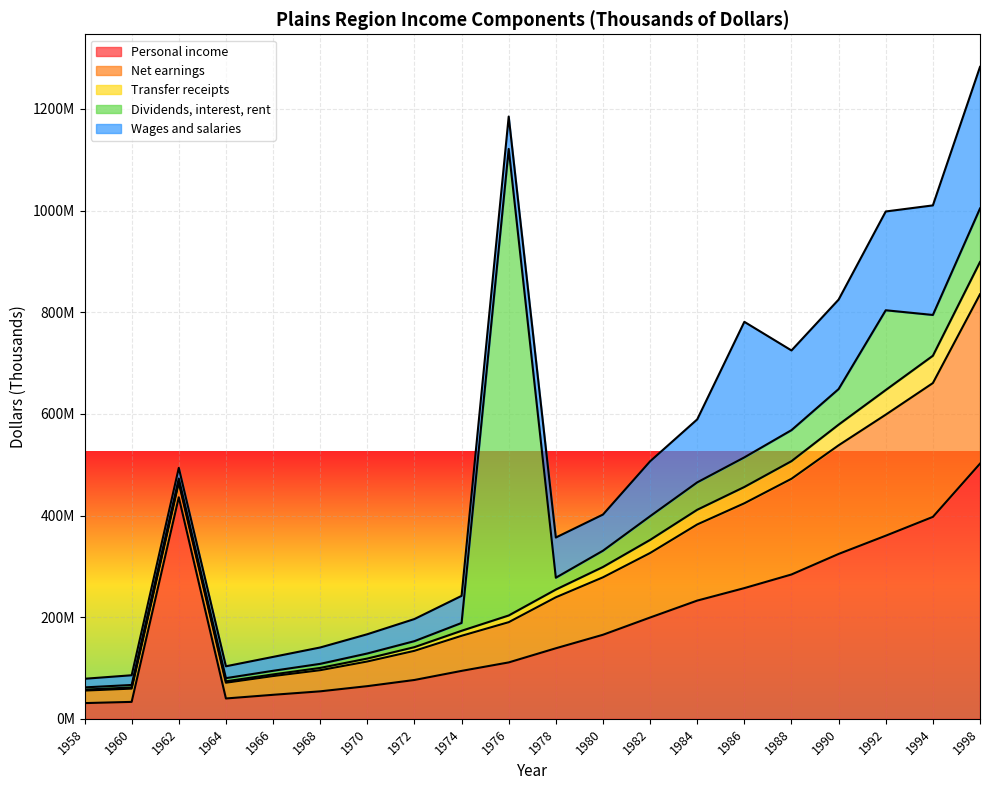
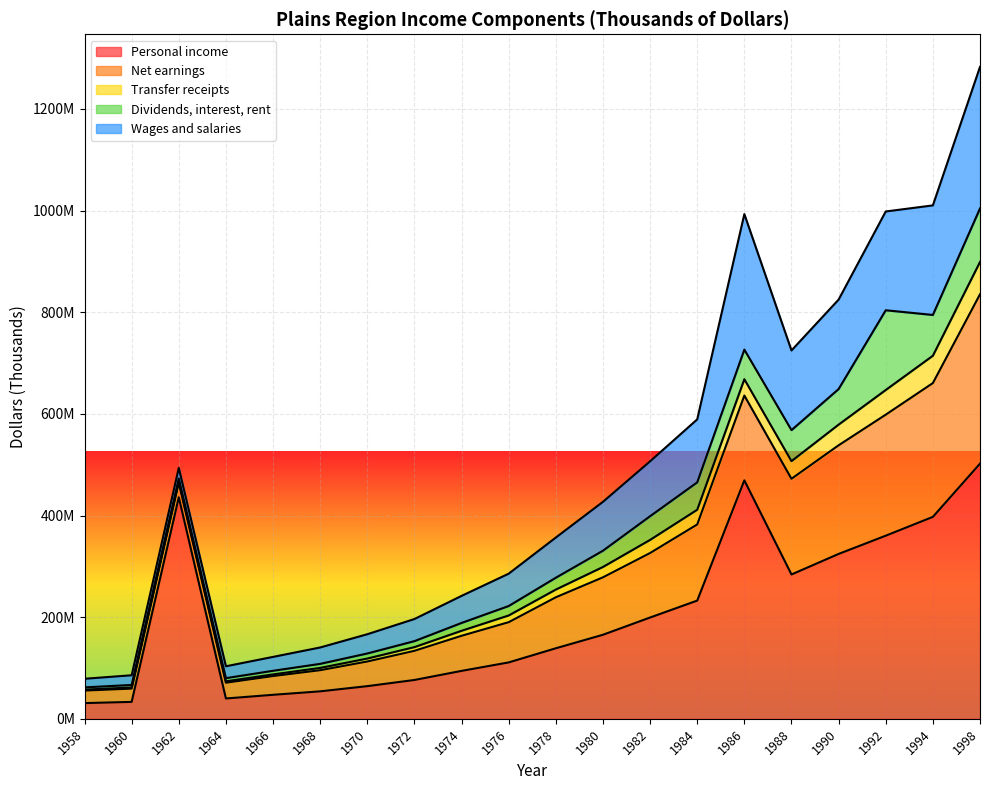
  {
    "Personal income": {
      "1958": 30000000,
      "1960": 30000000,
      "1962": 440000000,
      "1964": 40000000,
      "1966": 50000000,
      "1968": 50000000,
      "1970": 60000000,
      "1972": 80000000,
      "1974": 90000000,
      "1976": 110000000,
      "1978": 140000000,
      "1980": 170000000,
      "1982": 200000000,
      "1984": 230000000,
-     "1986": 260000000,
+     "1986": 470000000,
      "1988": 280000000,
      "1990": 320000000,
      "1992": 360000000,
      "1994": 400000000,
      "1998": 500000000
    },
    "Net earnings": {
      "1970": 50000000,
      "1972": 60000000,
      "1974": 70000000,
      "1976": 80000000,
      "1978": 100000000,
      "1980": 110000000,
      "1982": 130000000,
      "1984": 150000000,
      "1986": 170000000,
      "1988": 190000000,
      "1990": 210000000,
      "1992": 240000000,
      "1994": 260000000,
      "1998": 330000000
    },
    "Transfer receipts": {
      "1970": 10000000,
      "1972": 10000000,
      "1974": 10000000,
      "1976": 10000000,
      "1978": 20000000,
      "1980": 20000000,
      "1982": 30000000,
      "1984": 30000000,
      "1986": 30000000,
      "1988": 30000000,
      "1990": 40000000,
      "1992": 50000000,
      "1994": 50000000,
      "1998": 60000000
    },
    "Dividends, interest, rent": {
      "1962": 10000000,
      "1964": 10000000,
      "1966": 10000000,
      "1968": 10000000,
      "1970": 10000000,
      "1972": 10000000,
      "1974": 20000000,
-     "1976": 920000000,
+     "1976": 20000000,
      "1978": 20000000,
      "1980": 30000000,
      "1982": 50000000,
      "1984": 50000000,
      "1986": 60000000,
      "1988": 60000000,
      "1990": 70000000,
      "1992": 160000000,
      "1994": 80000000,
      "1998": 110000000
    },
    "Wages and salaries": {
      "1958": 20000000,
      "1960": 20000000,
      "1962": 20000000,
      "1964": 20000000,
      "1966": 30000000,
      "1968": 30000000,
      "1970": 40000000,
      "1972": 40000000,
      "1974": 50000000,
      "1976": 60000000,
      "1978": 80000000,
-     "1980": 70000000,
+     "1980": 100000000,
      "1982": 110000000,
      "1984": 120000000,
      "1986": 270000000,
      "1988": 160000000,
      "1990": 180000000,
      "1992": 190000000,
      "1994": 220000000,
      "1998": 280000000
    }
  }
